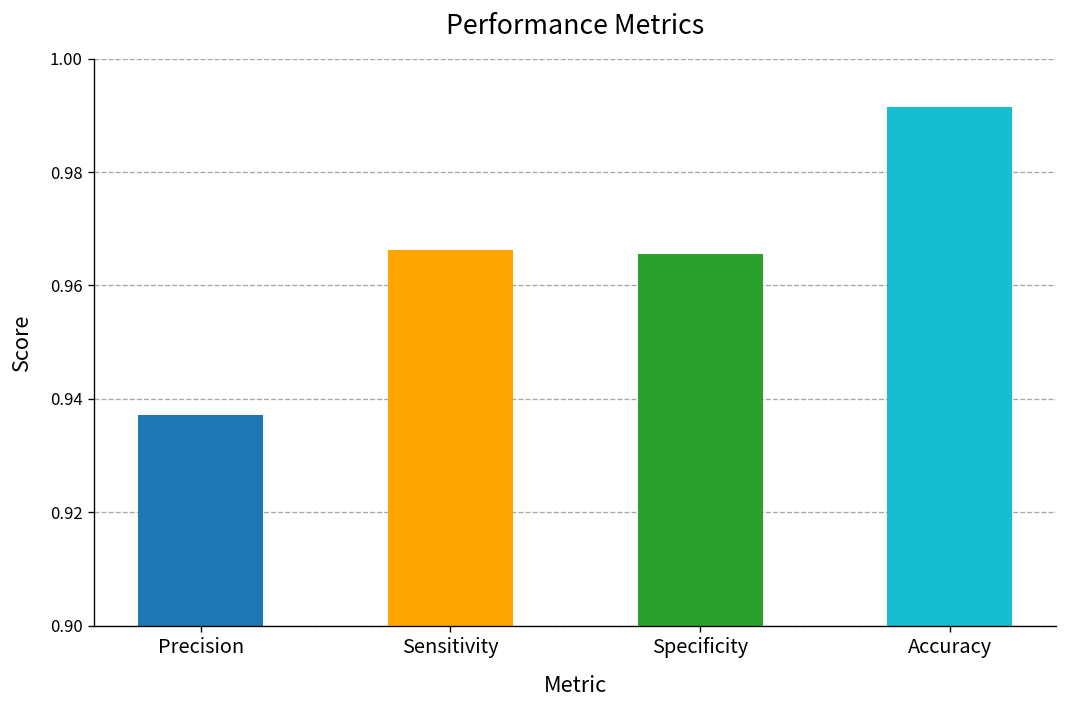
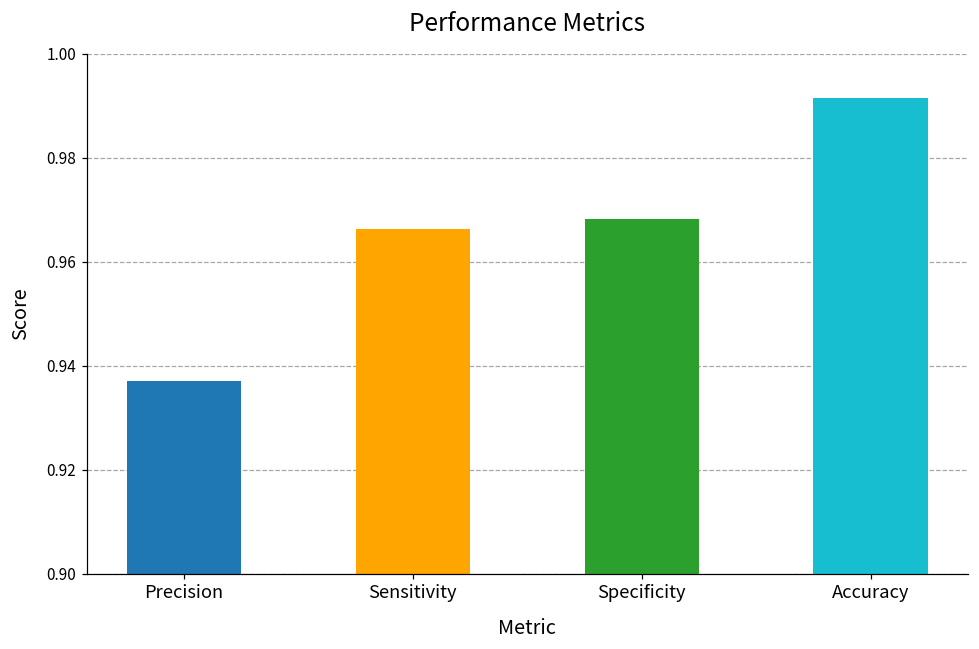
  {
    "Precision": 0.937,
    "Sensitivity": 0.966,
-   "Specificity": 0.966,
+   "Specificity": 0.968,
    "Accuracy": 0.992
  }
